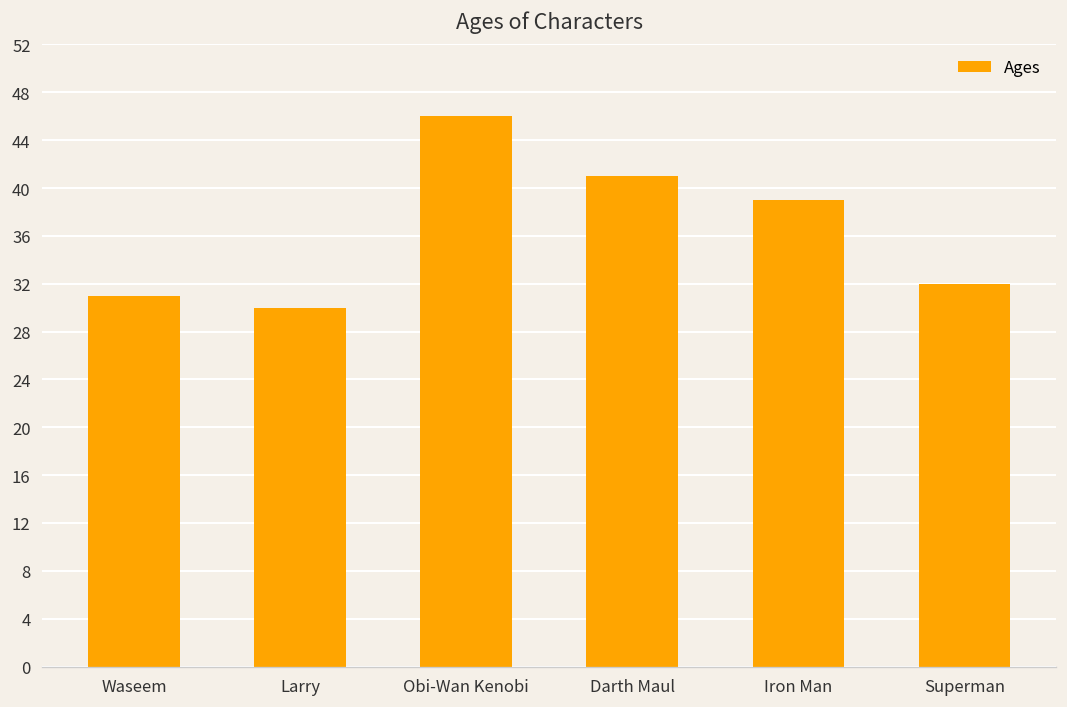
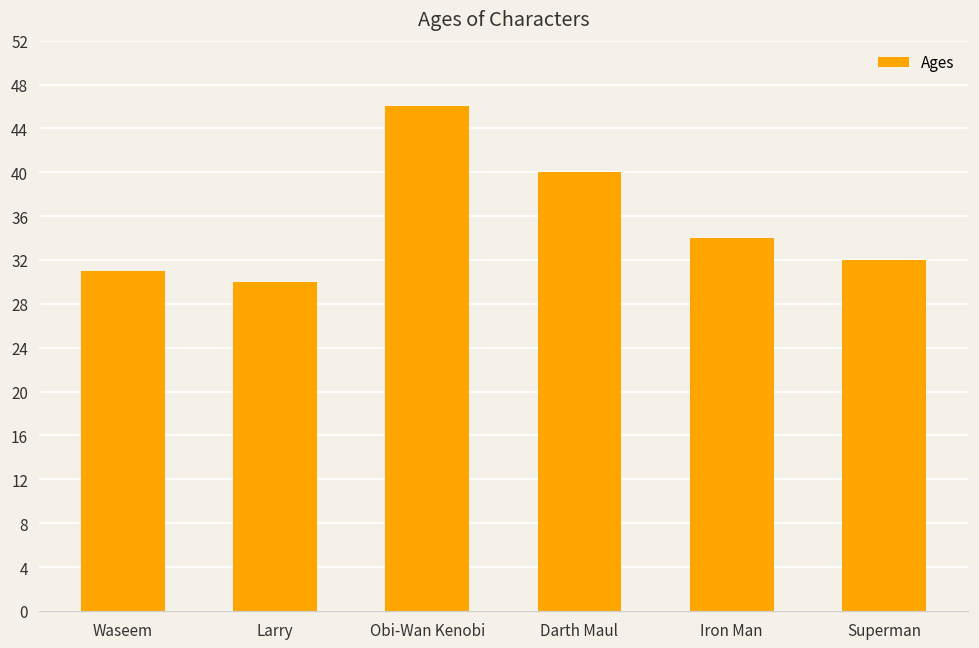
  {
    "Waseem": 31,
    "Larry": 30,
    "Obi-Wan Kenobi": 46,
-   "Darth Maul": 41,
-   "Iron Man": 39,
+   "Darth Maul": 40,
+   "Iron Man": 34,
    "Superman": 32
  }
